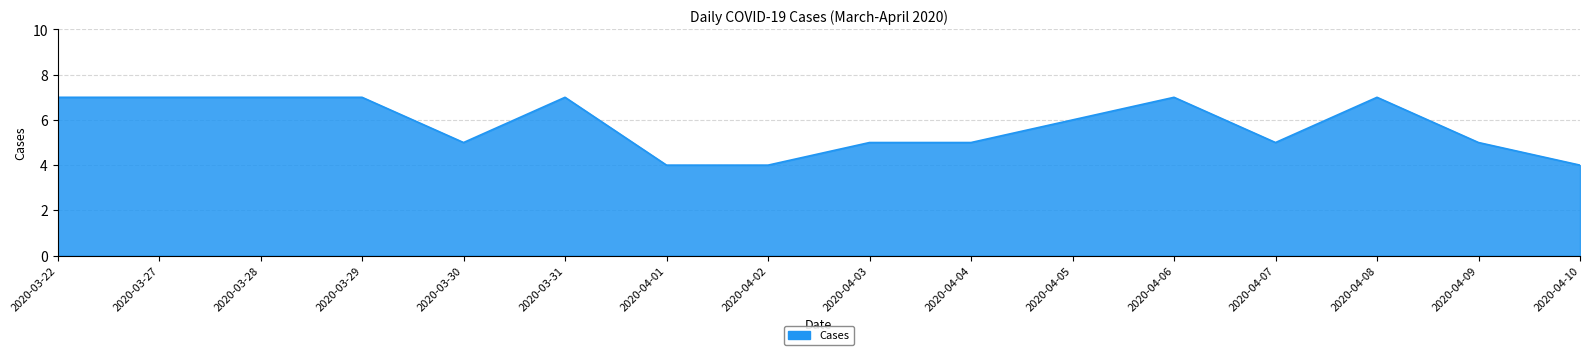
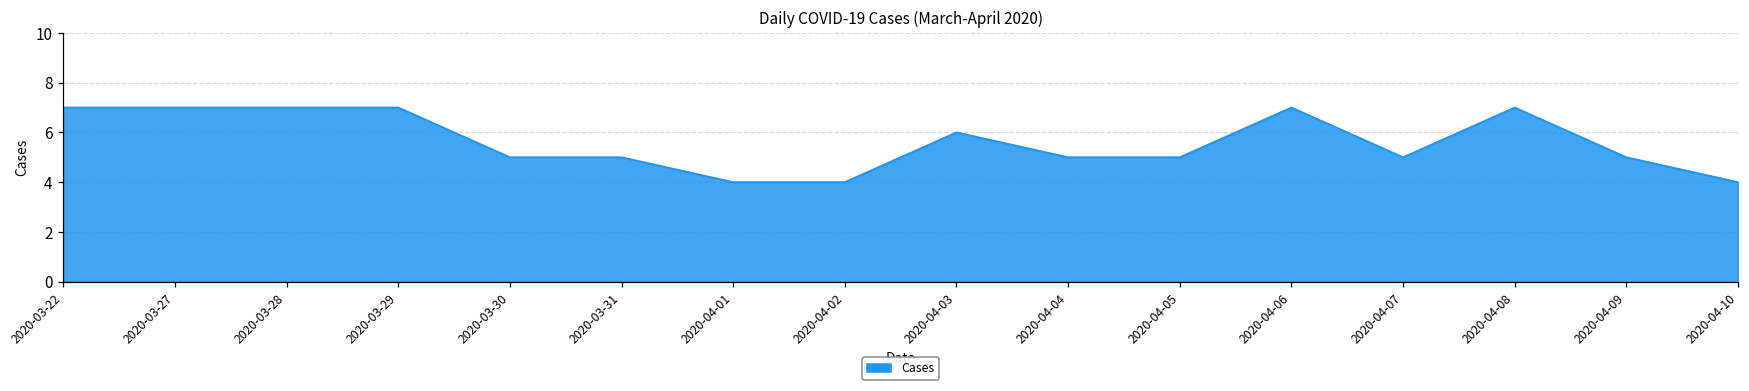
  {
    "2020-03-22": 7,
    "2020-03-27": 7,
    "2020-03-28": 7,
    "2020-03-29": 7,
    "2020-03-30": 5,
-   "2020-03-31": 7,
+   "2020-03-31": 5,
    "2020-04-01": 4,
    "2020-04-02": 4,
-   "2020-04-03": 5,
+   "2020-04-03": 6,
    "2020-04-04": 5,
-   "2020-04-05": 6,
+   "2020-04-05": 5,
    "2020-04-06": 7,
    "2020-04-07": 5,
    "2020-04-08": 7,
    "2020-04-09": 5,
    "2020-04-10": 4
  }
